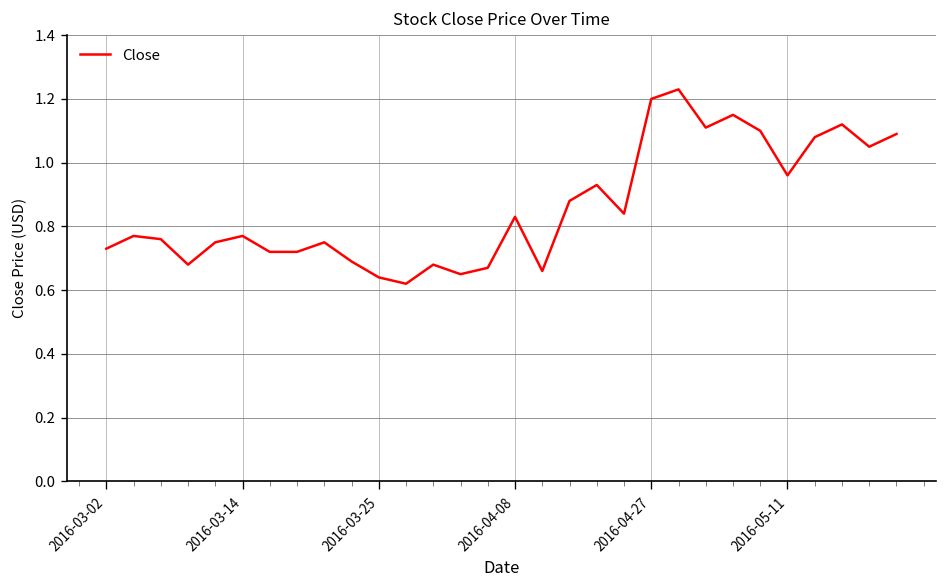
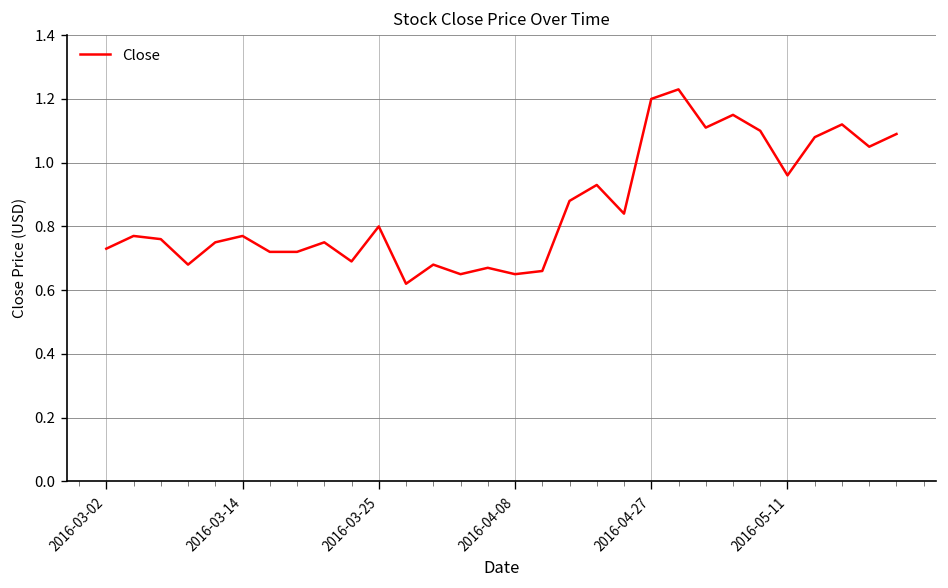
  {
    "2016-03-02": 0.73,
    "2016-03-14": 0.77,
-   "2016-03-25": 0.64,
-   "2016-04-08": 0.83,
+   "2016-03-25": 0.80,
+   "2016-04-08": 0.65,
    "2016-04-27": 1.20,
    "2016-05-11": 0.96
  }
